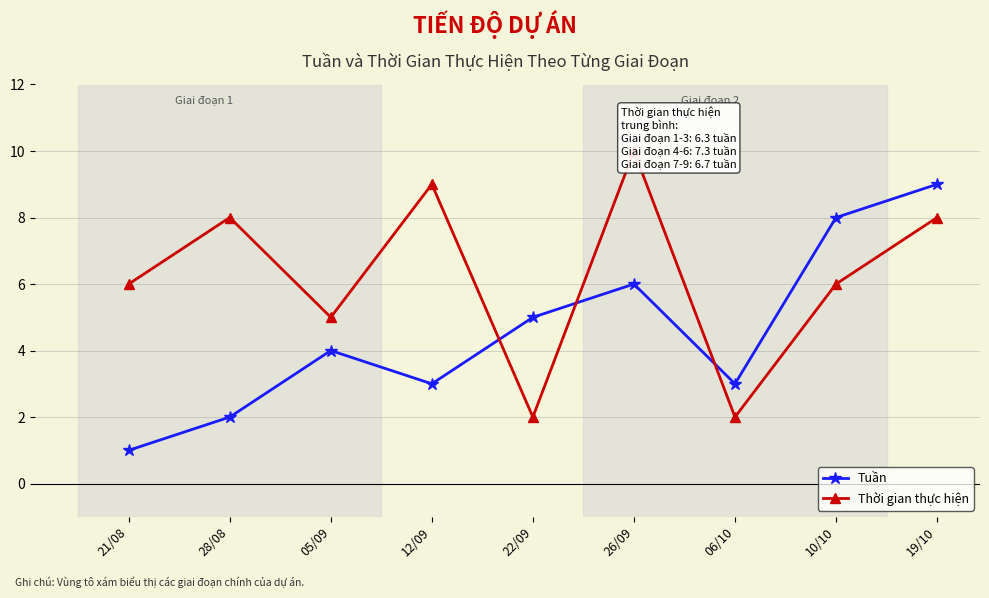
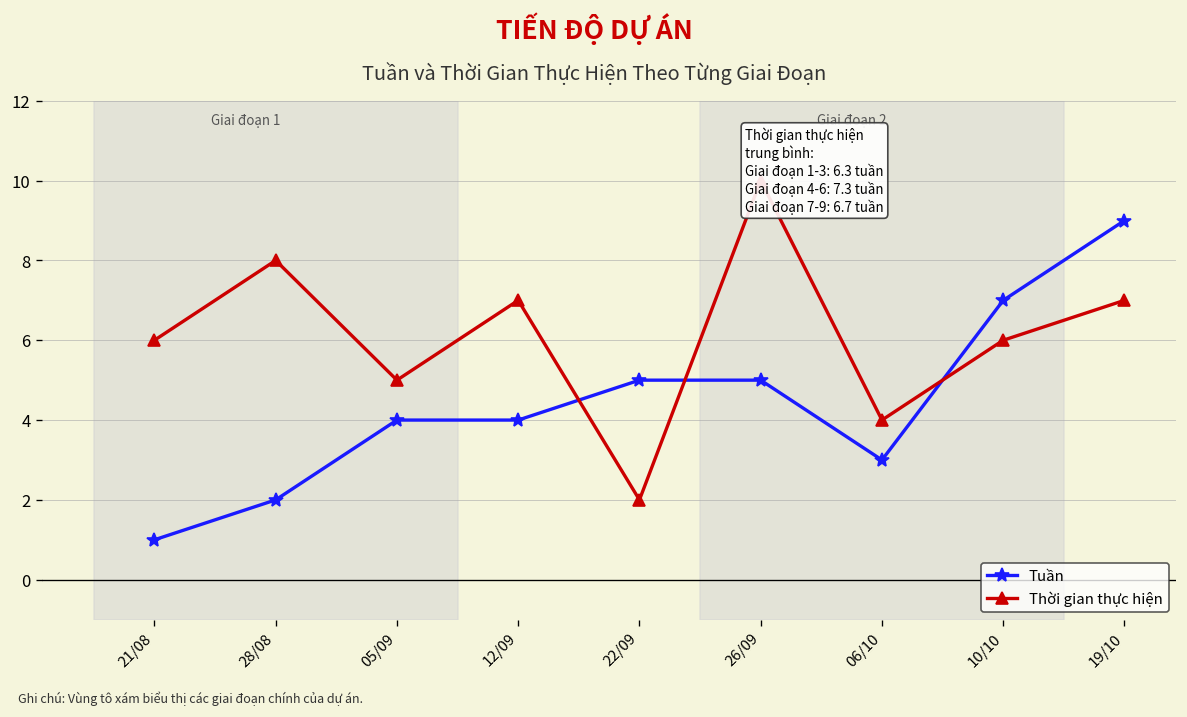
  {
    "Tuần": {
      "21/08": 1,
      "28/08": 2,
      "05/09": 4,
-     "12/09": 3,
+     "12/09": 4,
      "22/09": 5,
-     "26/09": 6,
+     "26/09": 5,
      "06/10": 3,
-     "10/10": 8,
+     "10/10": 7,
      "19/10": 9
    },
    "Thời gian thực hiện": {
      "21/08": 6,
      "28/08": 8,
      "05/09": 5,
-     "12/09": 9,
+     "12/09": 7,
      "22/09": 2,
-     "06/10": 2,
+     "06/10": 4,
      "10/10": 6,
-     "19/10": 8
+     "19/10": 7
    }
  }
